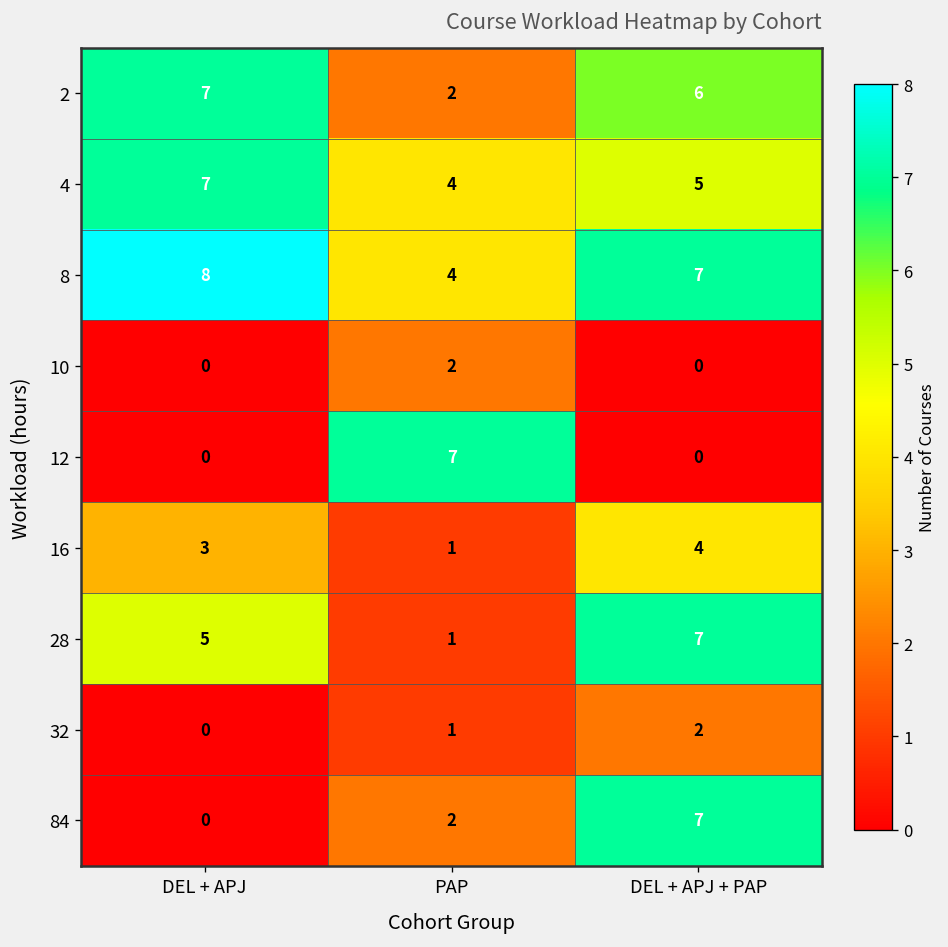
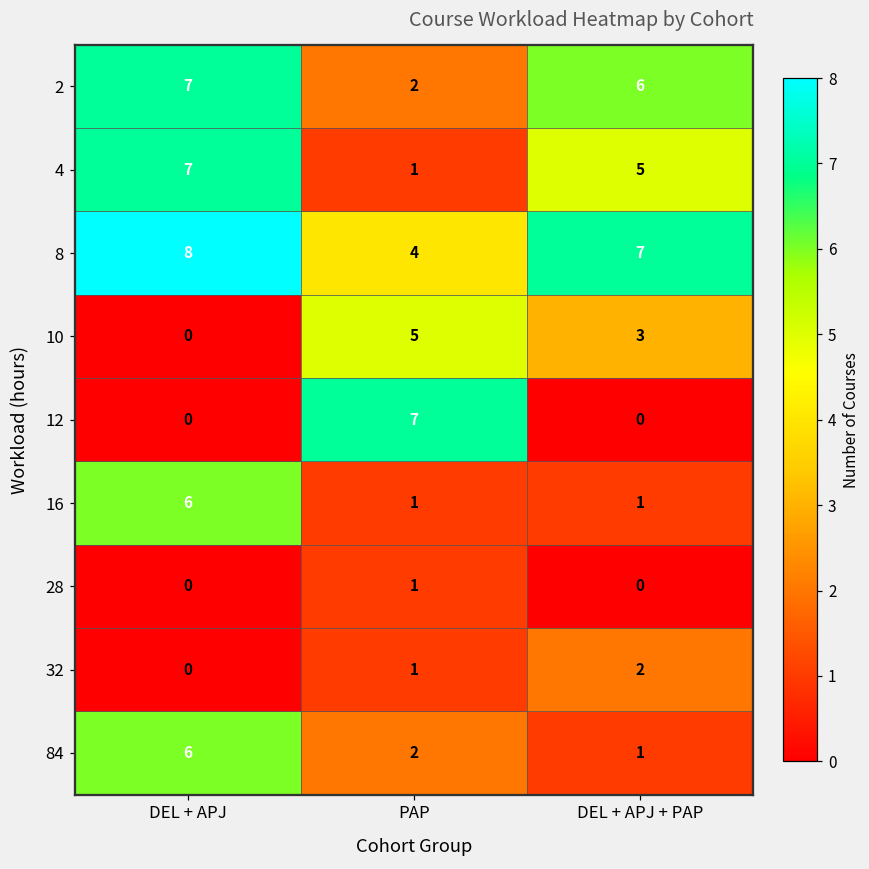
  {
    "2": {
      "DEL + APJ": 7,
      "PAP": 2,
      "DEL + APJ + PAP": 6
    },
    "4": {
      "DEL + APJ": 7,
-     "PAP": 4,
+     "PAP": 1,
      "DEL + APJ + PAP": 5
    },
    "8": {
      "DEL + APJ": 8,
      "PAP": 4,
      "DEL + APJ + PAP": 7
    },
    "10": {
      "DEL + APJ": 0,
-     "PAP": 2,
-     "DEL + APJ + PAP": 0
+     "PAP": 5,
+     "DEL + APJ + PAP": 3
    },
    "12": {
      "DEL + APJ": 0,
      "PAP": 7,
      "DEL + APJ + PAP": 0
    },
    "16": {
-     "DEL + APJ": 3,
+     "DEL + APJ": 6,
      "PAP": 1,
-     "DEL + APJ + PAP": 4
+     "DEL + APJ + PAP": 1
    },
    "28": {
-     "DEL + APJ": 5,
+     "DEL + APJ": 0,
      "PAP": 1,
-     "DEL + APJ + PAP": 7
+     "DEL + APJ + PAP": 0
    },
    "32": {
      "DEL + APJ": 0,
      "PAP": 1,
      "DEL + APJ + PAP": 2
    },
    "84": {
-     "DEL + APJ": 0,
+     "DEL + APJ": 6,
      "PAP": 2,
-     "DEL + APJ + PAP": 7
+     "DEL + APJ + PAP": 1
    }
  }
